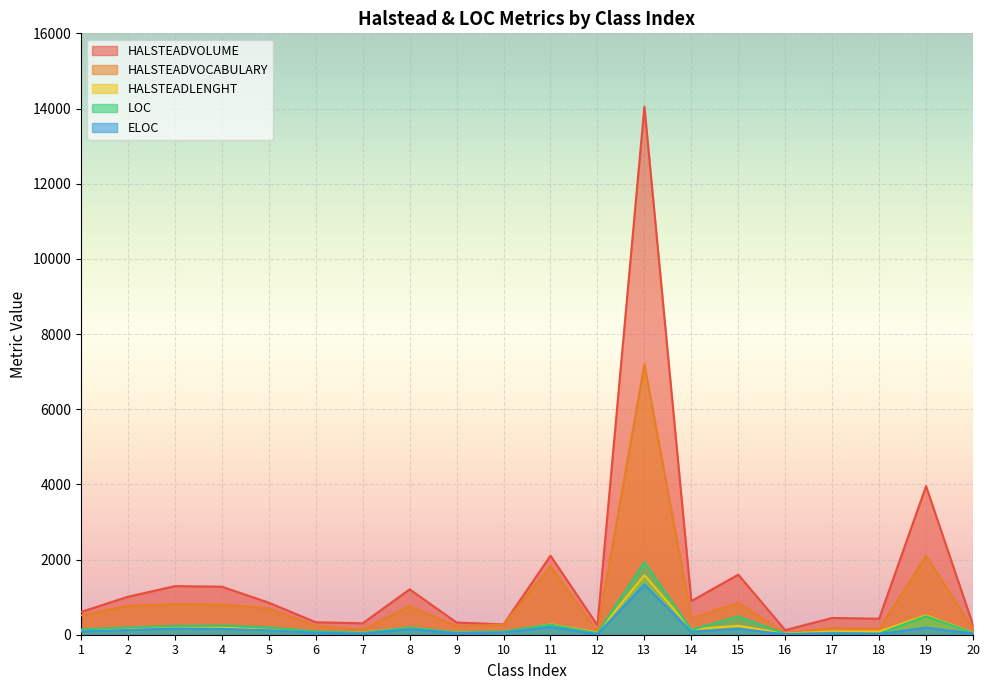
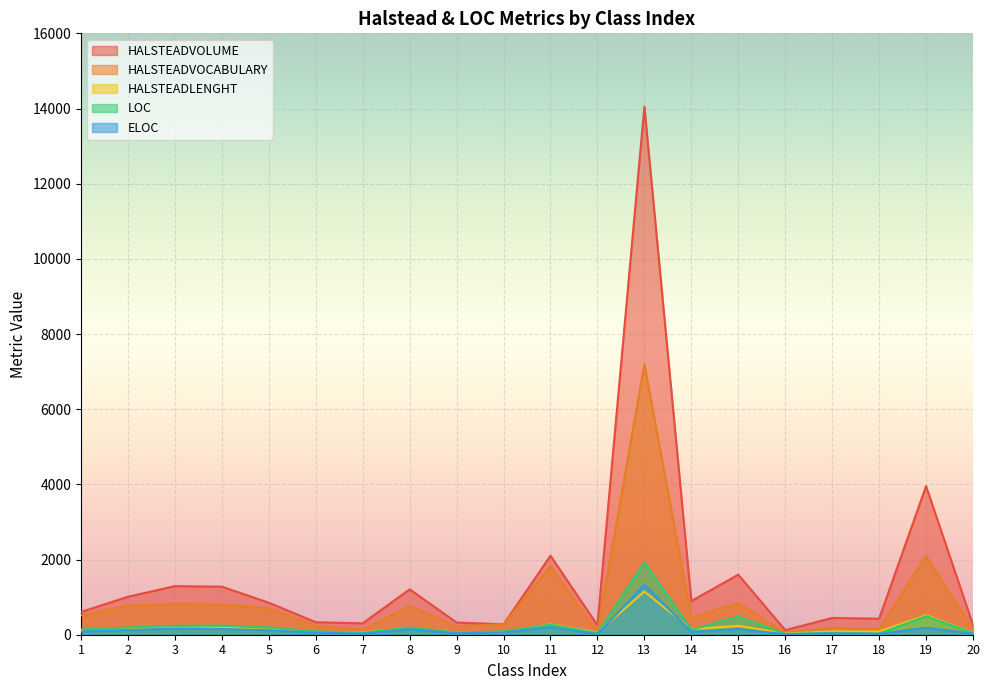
  {
    "HALSTEADLENGHT": {
-     "13": 1600,
+     "13": 1200,
      "15": 200
    },
    "LOC": {
      "13": 1900,
      "15": 500
    },
    "ELOC": {
      "13": 1300,
      "15": 200,
      "19": 200
    }
  }
